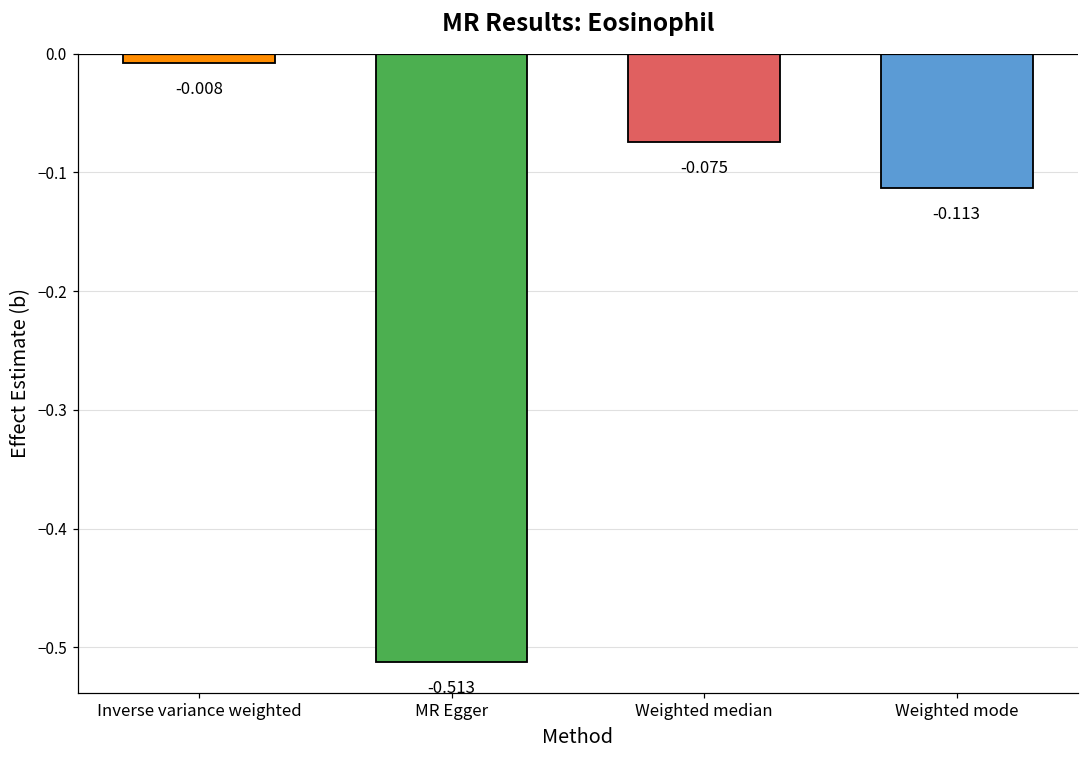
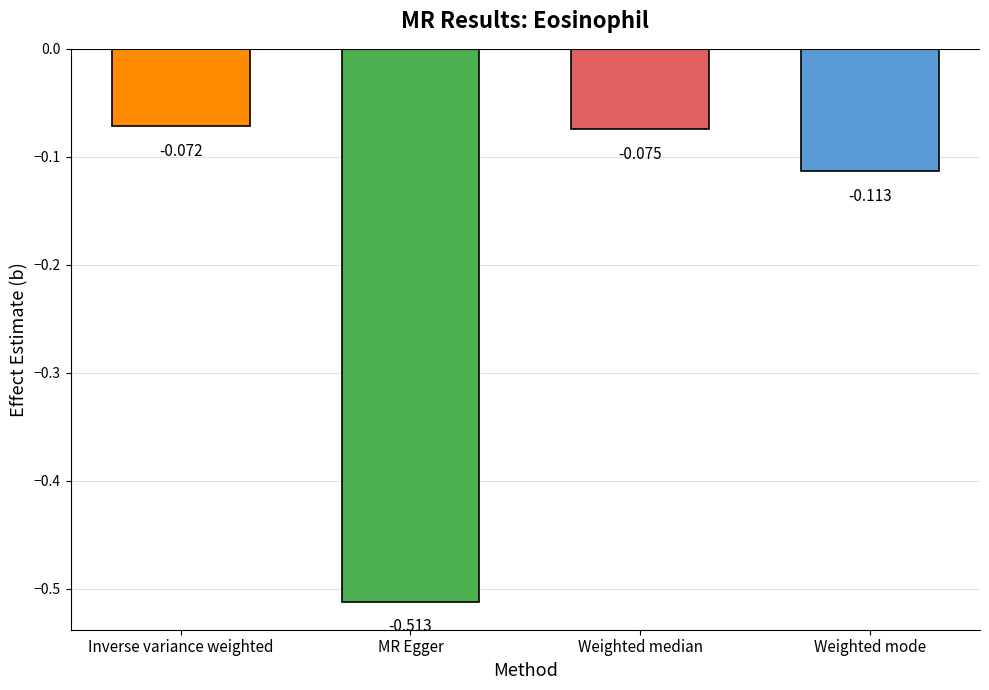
  {
-   "Inverse variance weighted": -0.008,
+   "Inverse variance weighted": -0.072,
    "MR Egger": -0.513,
    "Weighted median": -0.075,
    "Weighted mode": -0.113
  }
